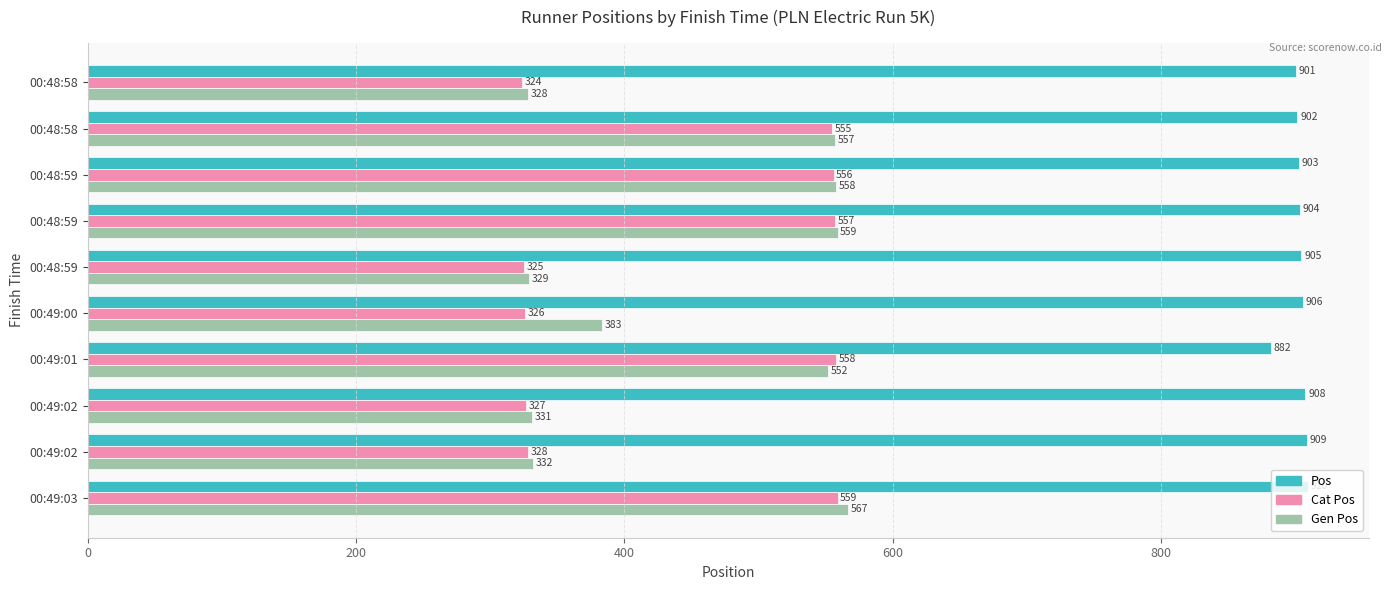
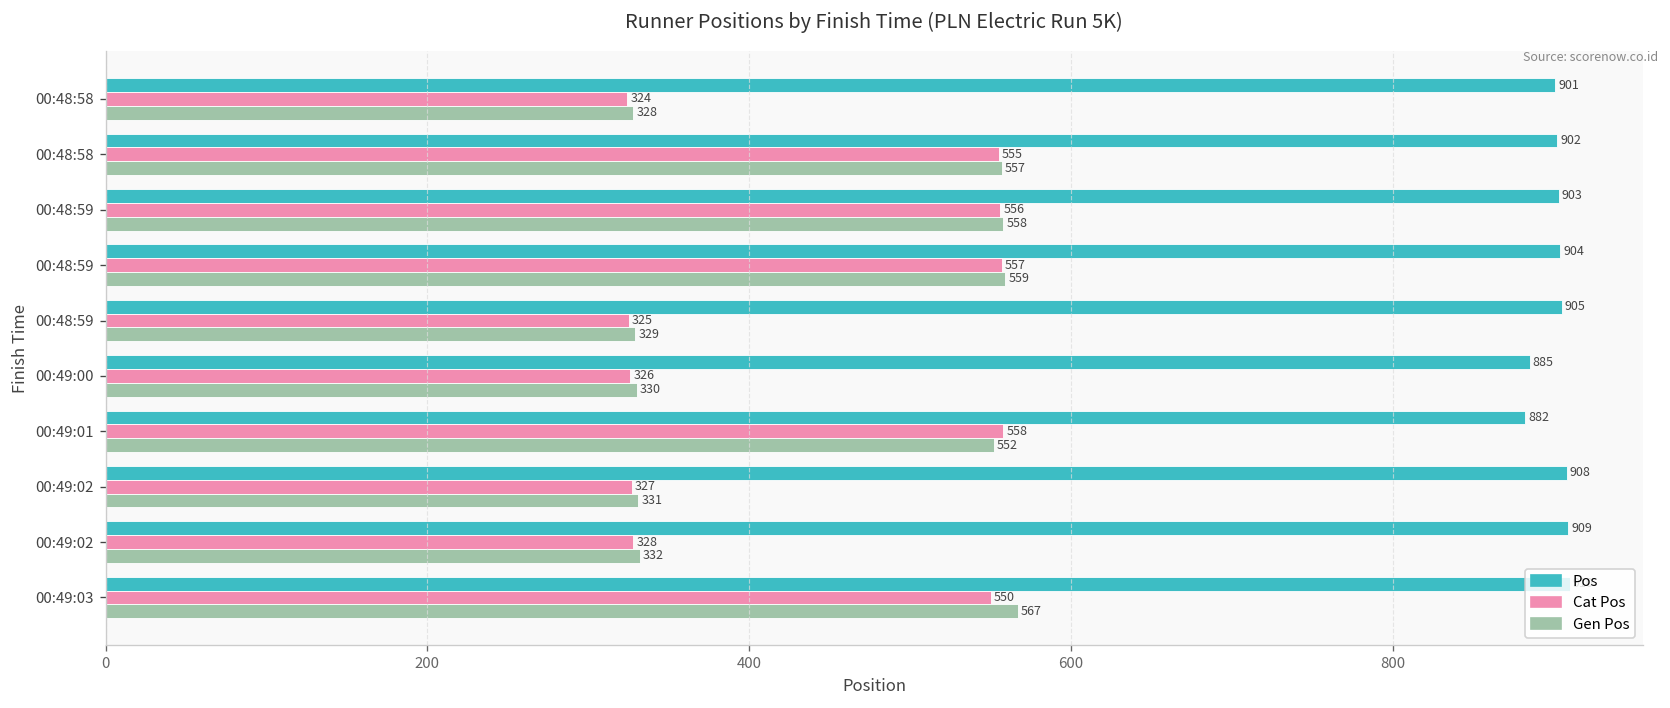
  {
    "Pos": {
-     "00:49:00": 906,
+     "00:49:00": 885,
      "00:49:01": 882
    },
    "Cat Pos": {
      "00:49:00": 326,
      "00:49:01": 558,
-     "00:49:03": 559
+     "00:49:03": 550
    },
    "Gen Pos": {
-     "00:49:00": 383,
+     "00:49:00": 330,
      "00:49:01": 552,
      "00:49:03": 567
    }
  }
